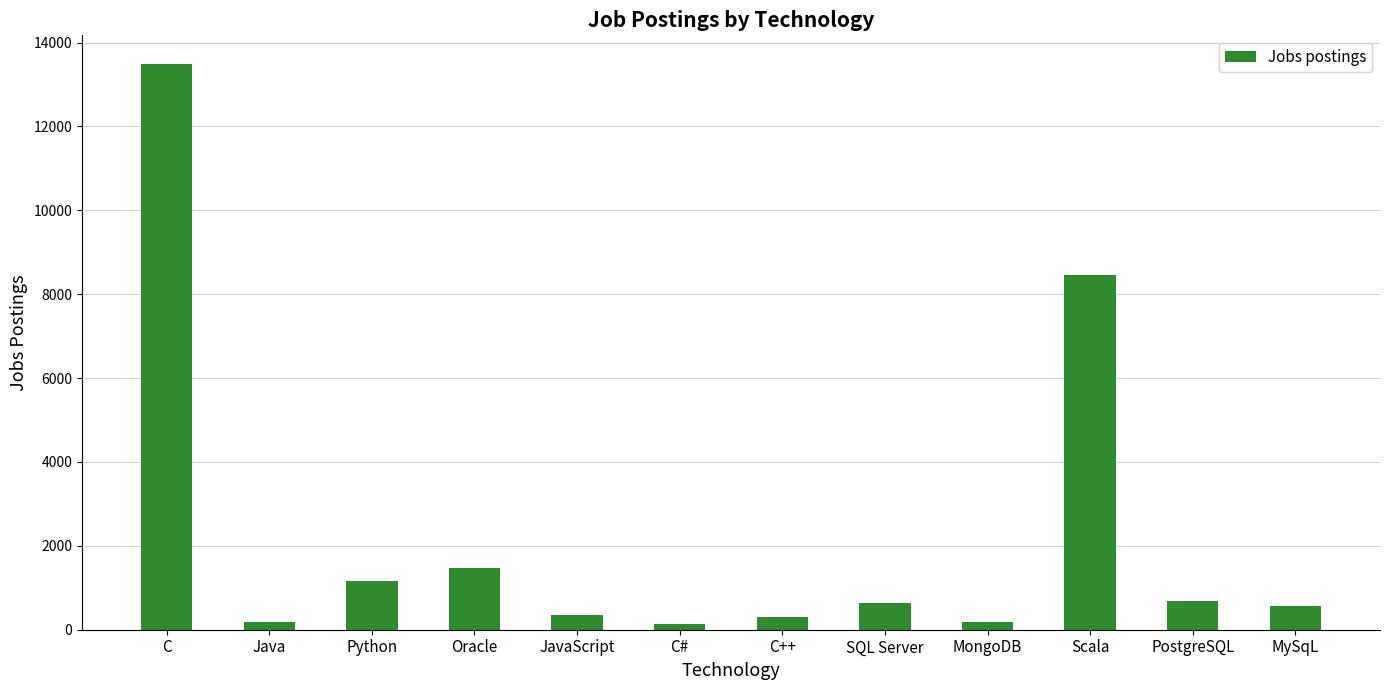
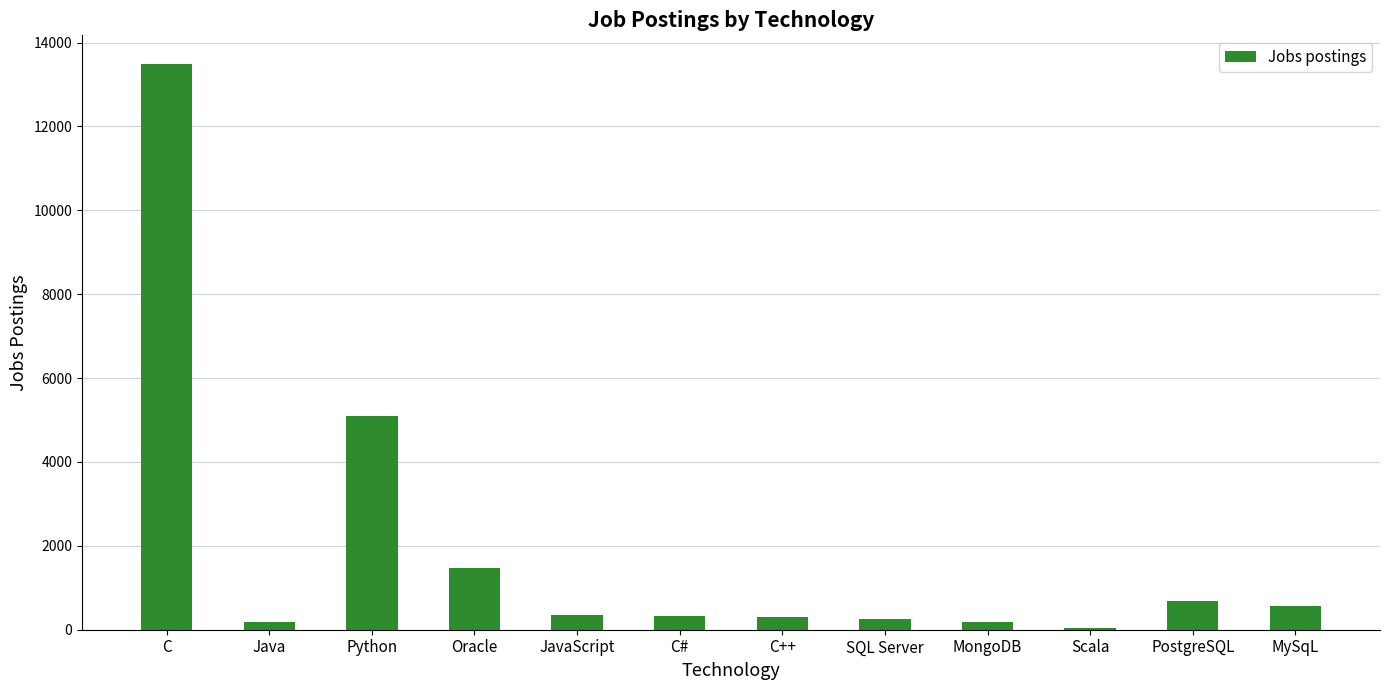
  {
    "C": 13500,
    "Java": 200,
-   "Python": 1200,
+   "Python": 5100,
    "Oracle": 1500,
    "JavaScript": 400,
-   "C#": 100,
+   "C#": 300,
    "C++": 300,
-   "SQL Server": 600,
+   "SQL Server": 300,
    "MongoDB": 200,
-   "Scala": 8500,
+   "Scala": 0,
    "PostgreSQL": 700,
    "MySqL": 600
  }
